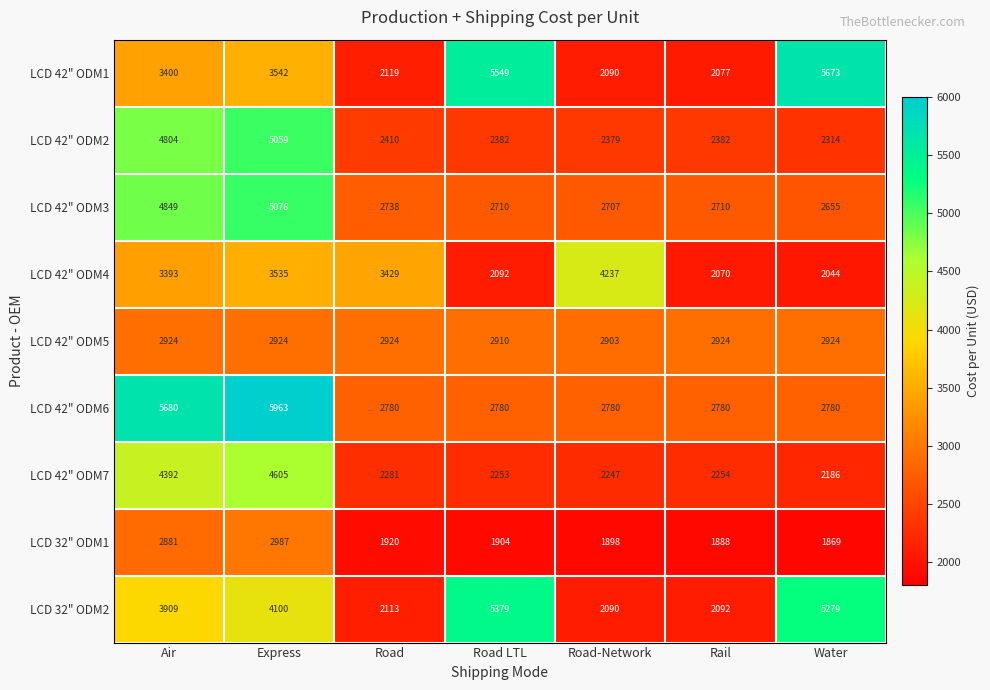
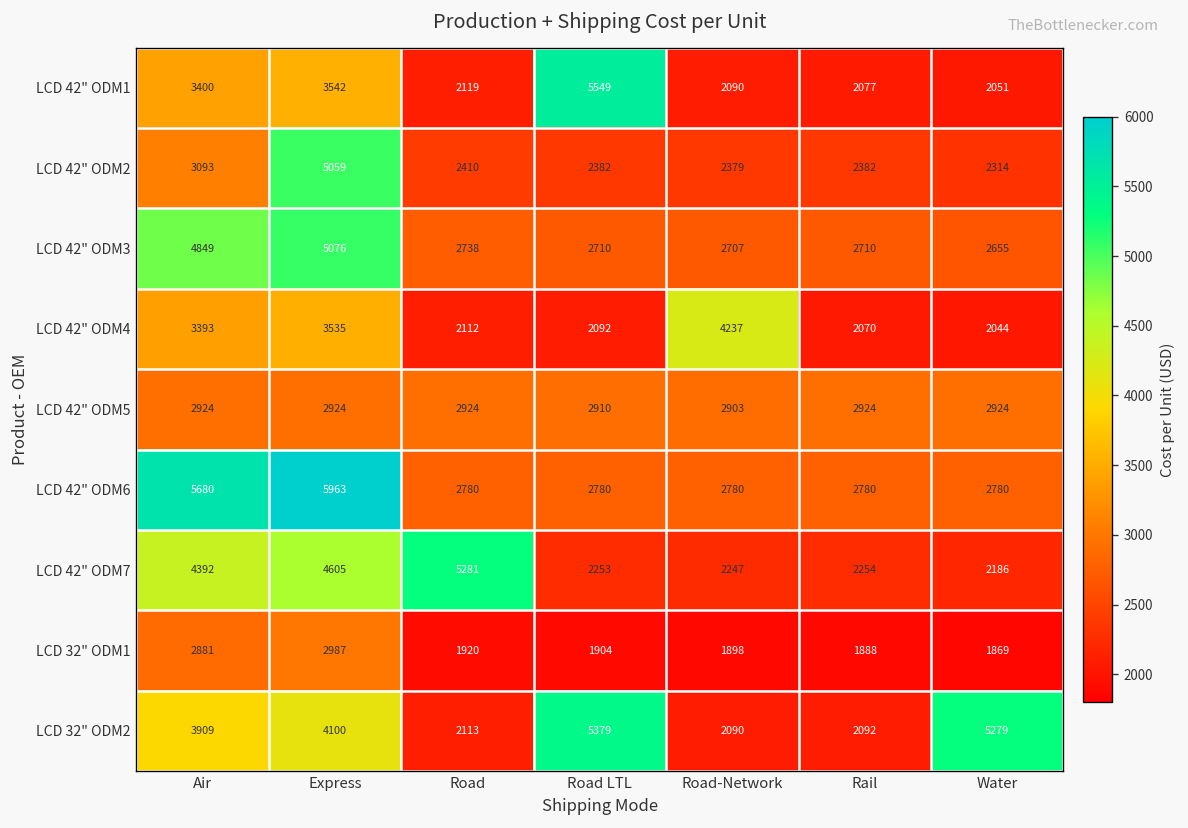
  {
    "LCD 42\" ODM1": {
      "Air": 3400,
      "Express": 3542,
      "Road": 2119,
      "Road LTL": 5549,
      "Road-Network": 2090,
      "Rail": 2077,
-     "Water": 5673
+     "Water": 2051
    },
    "LCD 42\" ODM2": {
-     "Air": 4804,
+     "Air": 3093,
      "Express": 5059,
      "Road": 2410,
      "Road LTL": 2382,
      "Road-Network": 2379,
      "Rail": 2382,
      "Water": 2314
    },
    "LCD 42\" ODM3": {
      "Air": 4849,
      "Express": 5076,
      "Road": 2738,
      "Road LTL": 2710,
      "Road-Network": 2707,
      "Rail": 2710,
      "Water": 2655
    },
    "LCD 42\" ODM4": {
      "Air": 3393,
      "Express": 3535,
-     "Road": 3429,
+     "Road": 2112,
      "Road LTL": 2092,
      "Road-Network": 4237,
      "Rail": 2070,
      "Water": 2044
    },
    "LCD 42\" ODM5": {
      "Air": 2924,
      "Express": 2924,
      "Road": 2924,
      "Road LTL": 2910,
      "Road-Network": 2903,
      "Rail": 2924,
      "Water": 2924
    },
    "LCD 42\" ODM6": {
      "Air": 5680,
      "Express": 5963,
      "Road": 2780,
      "Road LTL": 2780,
      "Road-Network": 2780,
      "Rail": 2780,
      "Water": 2780
    },
    "LCD 42\" ODM7": {
      "Air": 4392,
      "Express": 4605,
-     "Road": 2281,
+     "Road": 5281,
      "Road LTL": 2253,
      "Road-Network": 2247,
      "Rail": 2254,
      "Water": 2186
    },
    "LCD 32\" ODM1": {
      "Air": 2881,
      "Express": 2987,
      "Road": 1920,
      "Road LTL": 1904,
      "Road-Network": 1898,
      "Rail": 1888,
      "Water": 1869
    },
    "LCD 32\" ODM2": {
      "Air": 3909,
      "Express": 4100,
      "Road": 2113,
      "Road LTL": 5379,
      "Road-Network": 2090,
      "Rail": 2092,
      "Water": 5279
    }
  }
